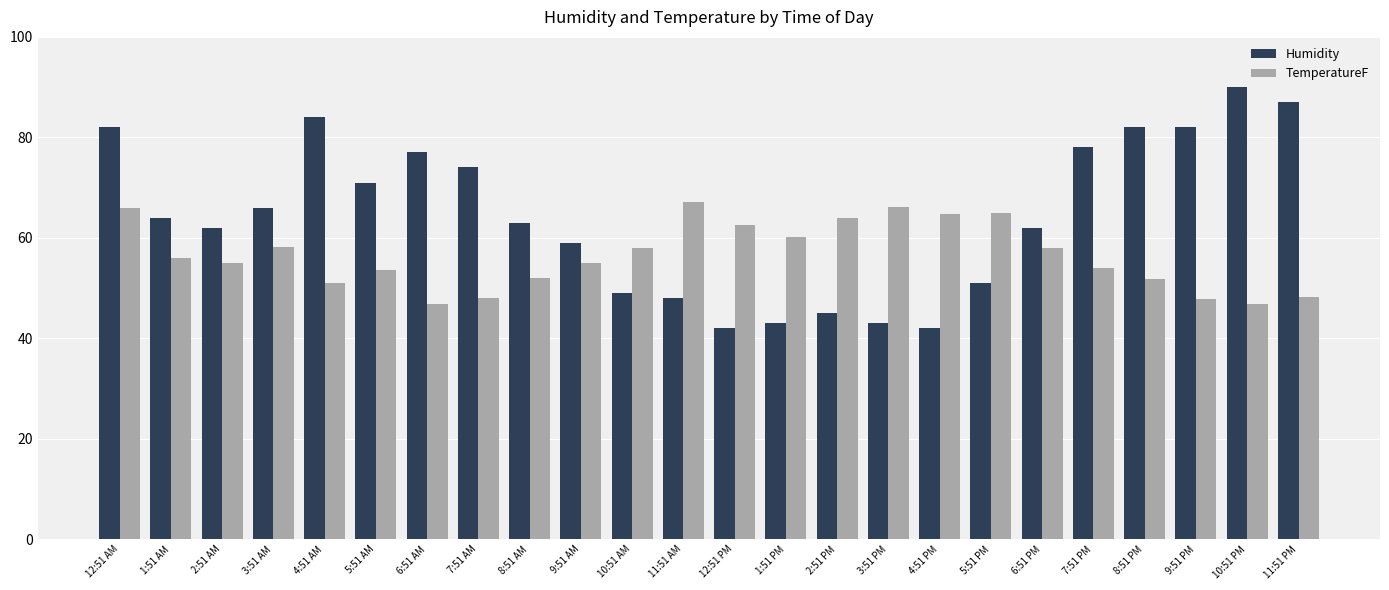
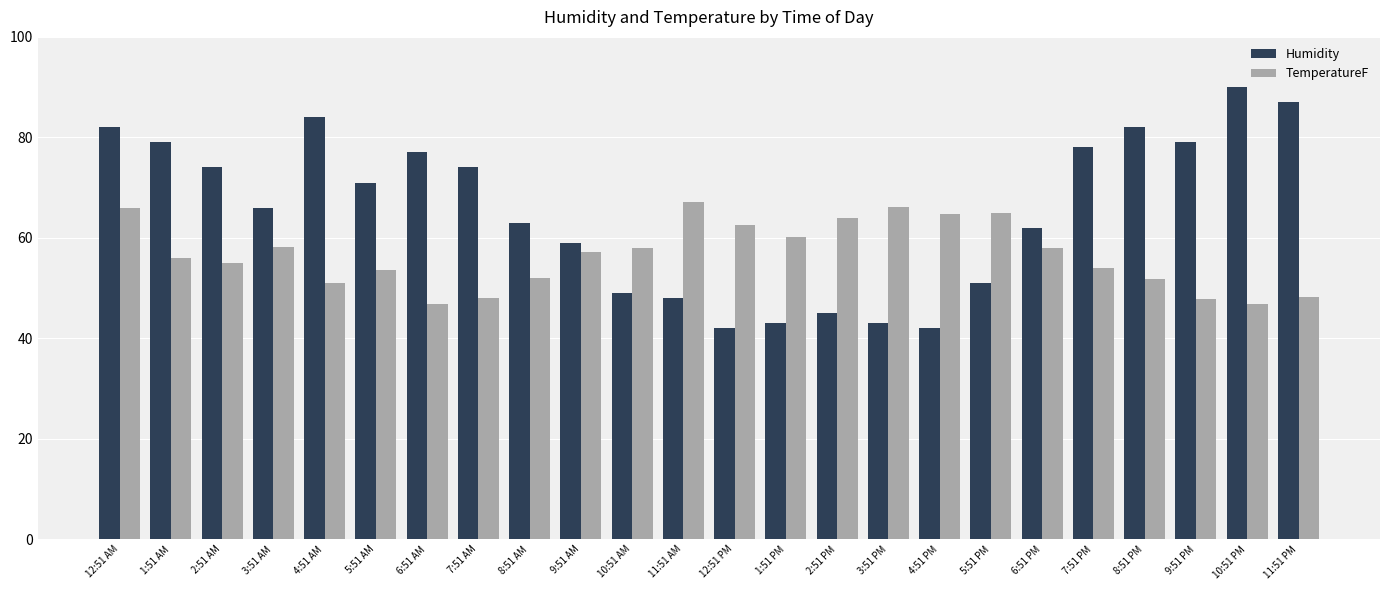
  {
    "Humidity": {
      "12:51 AM": 82,
-     "1:51 AM": 64,
-     "2:51 AM": 62,
+     "1:51 AM": 79,
+     "2:51 AM": 74,
      "3:51 AM": 66,
      "4:51 AM": 84,
      "5:51 AM": 71,
      "6:51 AM": 77,
      "7:51 AM": 74,
      "8:51 AM": 63,
      "9:51 AM": 59,
      "10:51 AM": 49,
      "11:51 AM": 48,
      "12:51 PM": 42,
      "1:51 PM": 43,
      "2:51 PM": 45,
      "3:51 PM": 43,
      "4:51 PM": 42,
      "5:51 PM": 51,
      "6:51 PM": 62,
      "7:51 PM": 78,
      "8:51 PM": 82,
-     "9:51 PM": 82,
+     "9:51 PM": 79,
      "10:51 PM": 90,
      "11:51 PM": 87
    },
    "TemperatureF": {
      "12:51 AM": 66,
      "1:51 AM": 56,
      "2:51 AM": 55,
      "3:51 AM": 58,
      "4:51 AM": 51,
      "5:51 AM": 54,
      "6:51 AM": 47,
      "7:51 AM": 48,
      "8:51 AM": 52,
-     "9:51 AM": 55,
+     "9:51 AM": 57,
      "10:51 AM": 58,
      "11:51 AM": 67,
      "12:51 PM": 63,
      "1:51 PM": 60,
      "2:51 PM": 64,
      "3:51 PM": 66,
      "4:51 PM": 65,
      "5:51 PM": 65,
      "6:51 PM": 58,
      "7:51 PM": 54,
      "8:51 PM": 52,
      "9:51 PM": 48,
      "10:51 PM": 47,
      "11:51 PM": 48
    }
  }
